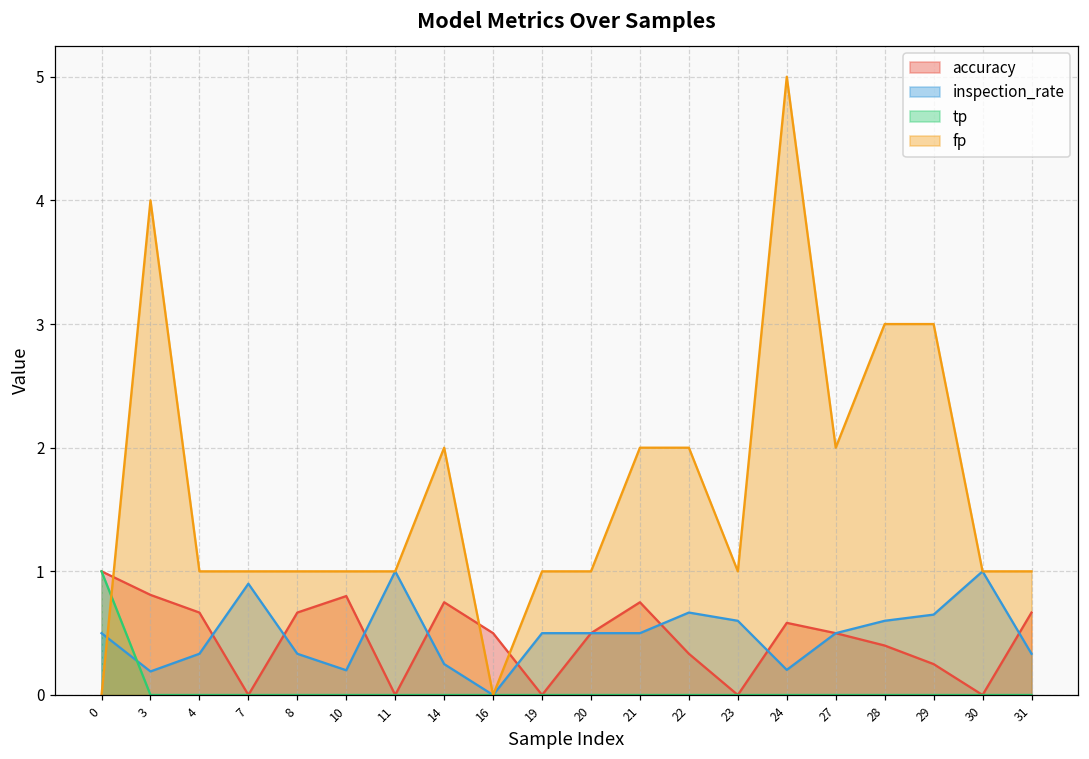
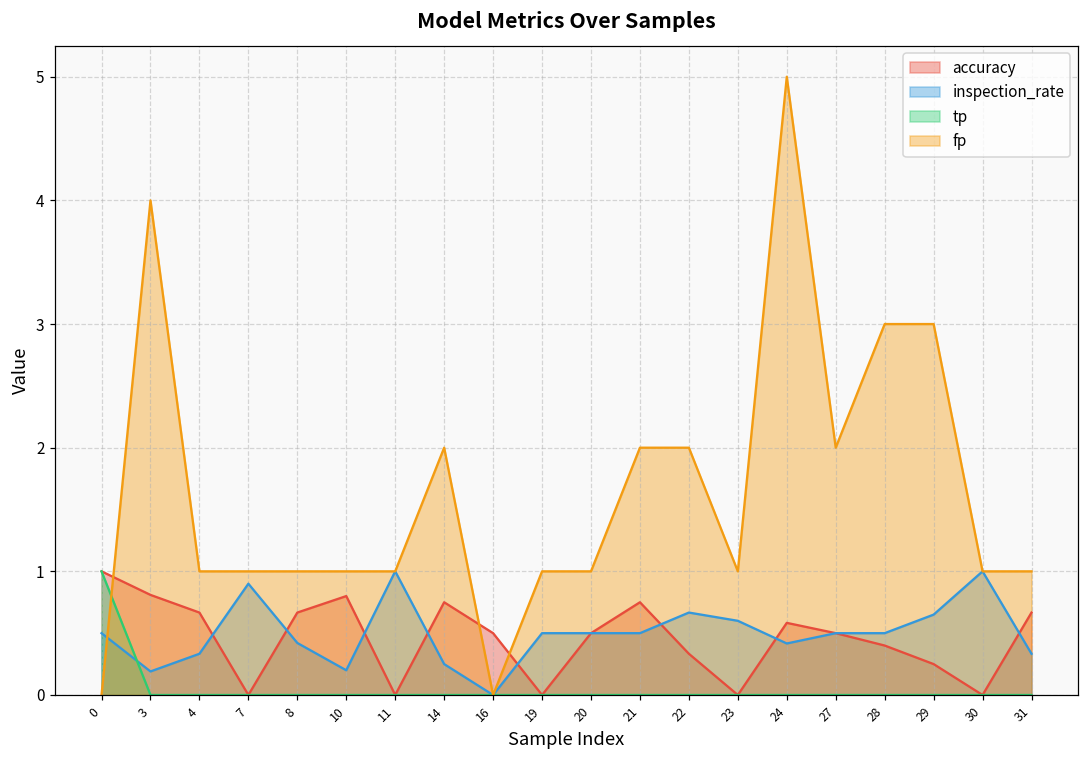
  {
    "inspection_rate": {
      "0": 0.50,
      "3": 0.19,
      "4": 0.33,
      "7": 0.90,
-     "8": 0.33,
+     "8": 0.42,
      "10": 0.20,
      "14": 0.25,
      "19": 0.50,
      "21": 0.50,
      "22": 0.67,
      "23": 0.60,
-     "24": 0.20,
-     "28": 0.6,
+     "24": 0.42,
+     "28": 0.5,
      "29": 0.65,
      "31": 0.33
    },
    "tp": {
      "3": 0.00,
      "4": 0.00,
      "8": 0.00,
      "10": 0.00,
      "14": 0.00,
      "20": 0.00,
      "21": 0.00,
      "22": 0.00,
      "24": 0.00,
      "27": 0.00,
      "28": 0.00,
      "29": 0.00,
      "31": 0.00
    }
  }
